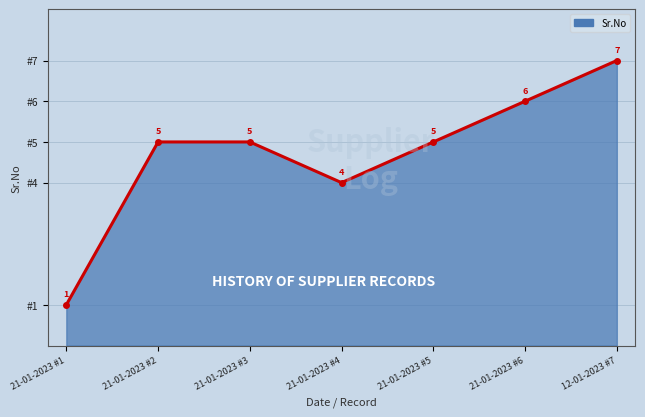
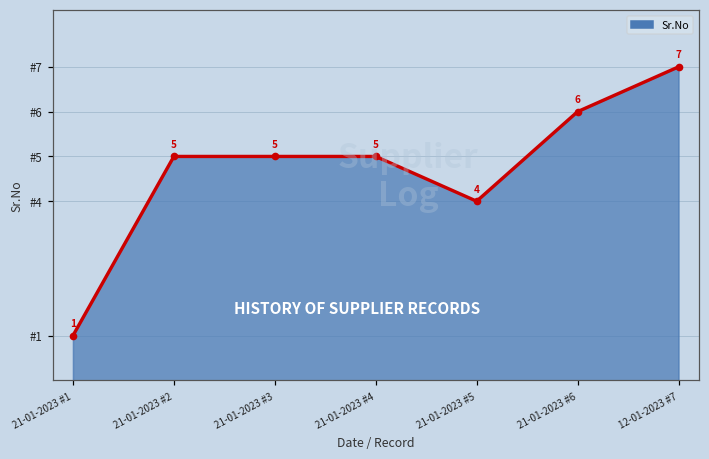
  {
    "21-01-2023 #1": 1,
    "21-01-2023 #2": 5,
    "21-01-2023 #3": 5,
-   "21-01-2023 #4": 4,
-   "21-01-2023 #5": 5,
+   "21-01-2023 #4": 5,
+   "21-01-2023 #5": 4,
    "21-01-2023 #6": 6,
    "12-01-2023 #7": 7
  }
